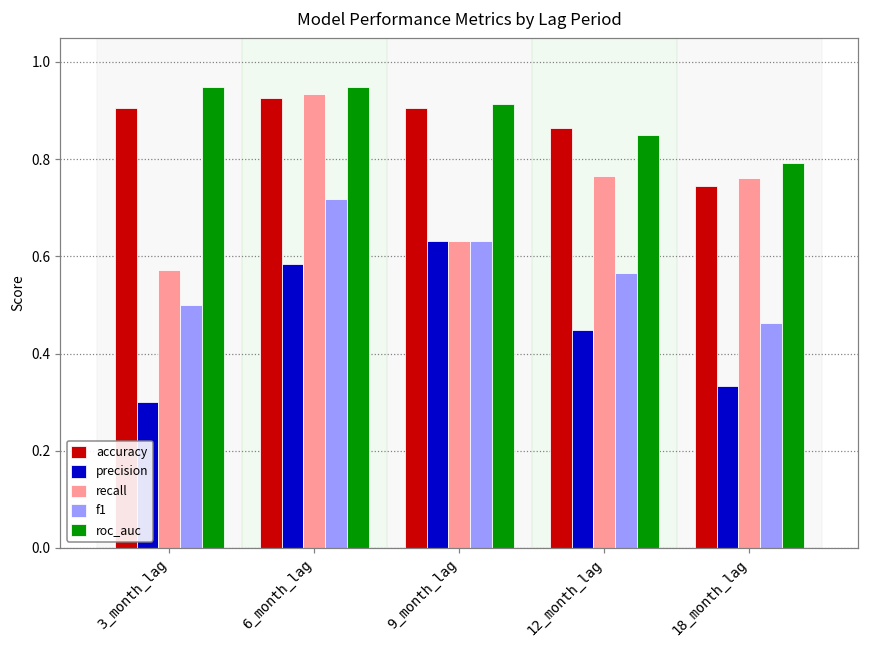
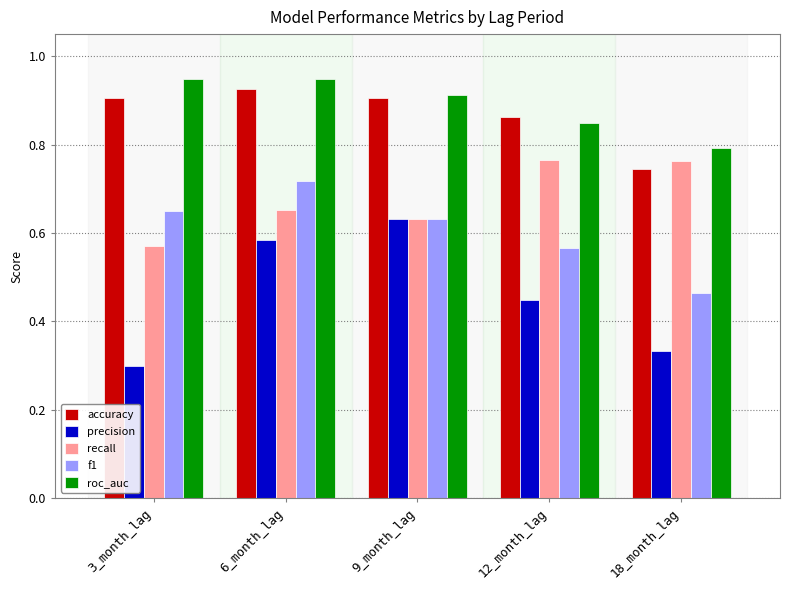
  {
    "accuracy": {
      "3_month_lag": 0.91,
      "6_month_lag": 0.93,
      "9_month_lag": 0.90,
      "12_month_lag": 0.86,
      "18_month_lag": 0.74
    },
    "precision": {
      "3_month_lag": 0.30,
      "6_month_lag": 0.58,
      "9_month_lag": 0.63,
      "12_month_lag": 0.45,
      "18_month_lag": 0.33
    },
    "recall": {
      "3_month_lag": 0.57,
-     "6_month_lag": 0.93,
+     "6_month_lag": 0.65,
      "9_month_lag": 0.63,
      "12_month_lag": 0.76,
      "18_month_lag": 0.76
    },
    "f1": {
-     "3_month_lag": 0.50,
+     "3_month_lag": 0.65,
      "6_month_lag": 0.72,
      "9_month_lag": 0.63,
      "12_month_lag": 0.57,
      "18_month_lag": 0.46
    },
    "roc_auc": {
      "3_month_lag": 0.95,
      "6_month_lag": 0.95,
      "9_month_lag": 0.91,
      "12_month_lag": 0.85,
      "18_month_lag": 0.79
    }
  }
